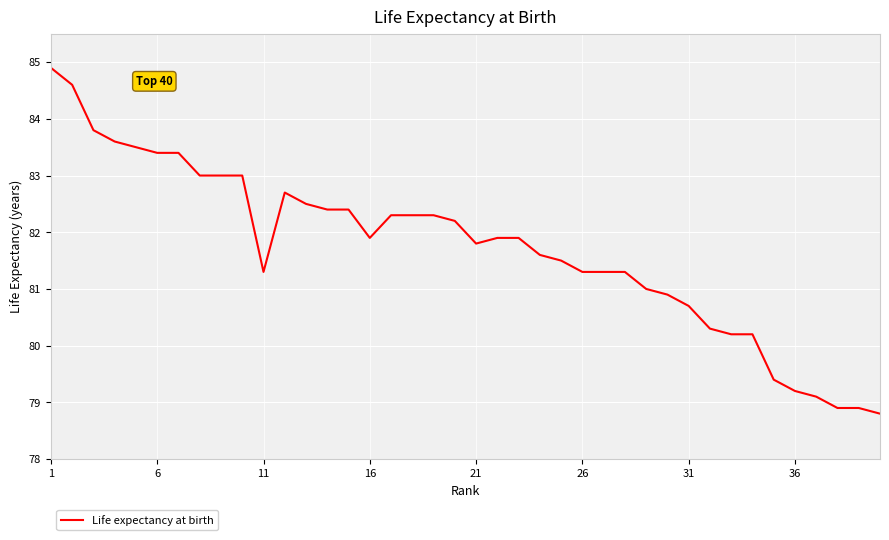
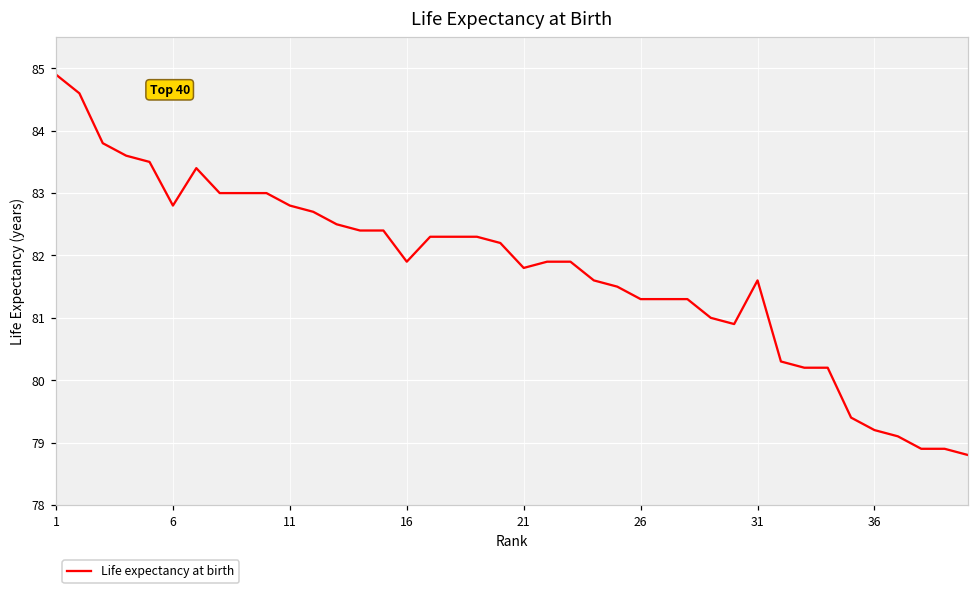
  {
    "1": 84.9,
-   "6": 83.4,
-   "11": 81.3,
+   "6": 82.8,
+   "11": 82.8,
    "16": 81.9,
    "21": 81.8,
    "26": 81.3,
-   "31": 80.7,
+   "31": 81.6,
    "36": 79.2
  }
